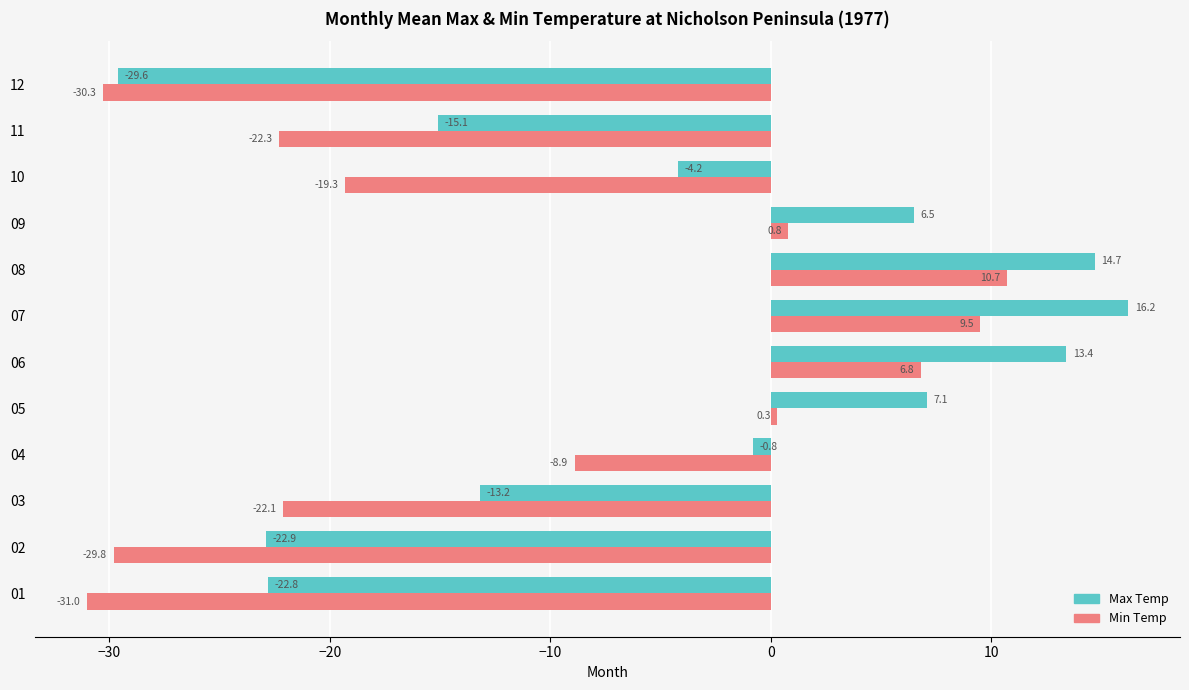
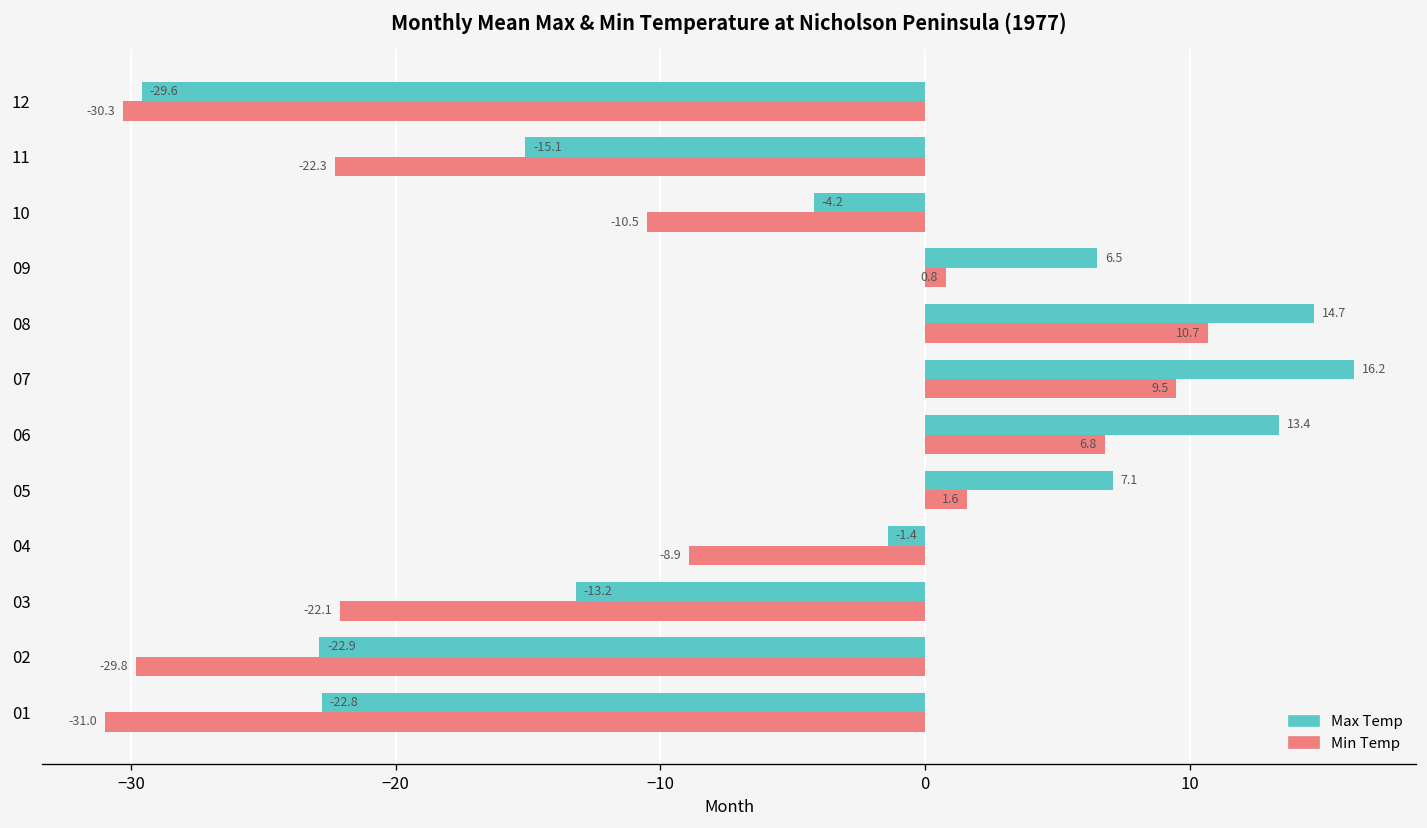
  {
    "Max Temp": {
      "12": -29.6,
      "11": -15.1,
      "10": -4.2,
      "09": 6.5,
      "08": 14.7,
      "07": 16.2,
      "06": 13.4,
      "05": 7.1,
-     "04": -0.8,
+     "04": -1.4,
      "03": -13.2,
      "02": -22.9,
      "01": -22.8
    },
    "Min Temp": {
      "12": -30.3,
      "11": -22.3,
-     "10": -19.3,
+     "10": -10.5,
      "09": 0.8,
      "08": 10.7,
      "07": 9.5,
      "06": 6.8,
-     "05": 0.3,
+     "05": 1.6,
      "04": -8.9,
      "03": -22.1,
      "02": -29.8,
      "01": -31.0
    }
  }
